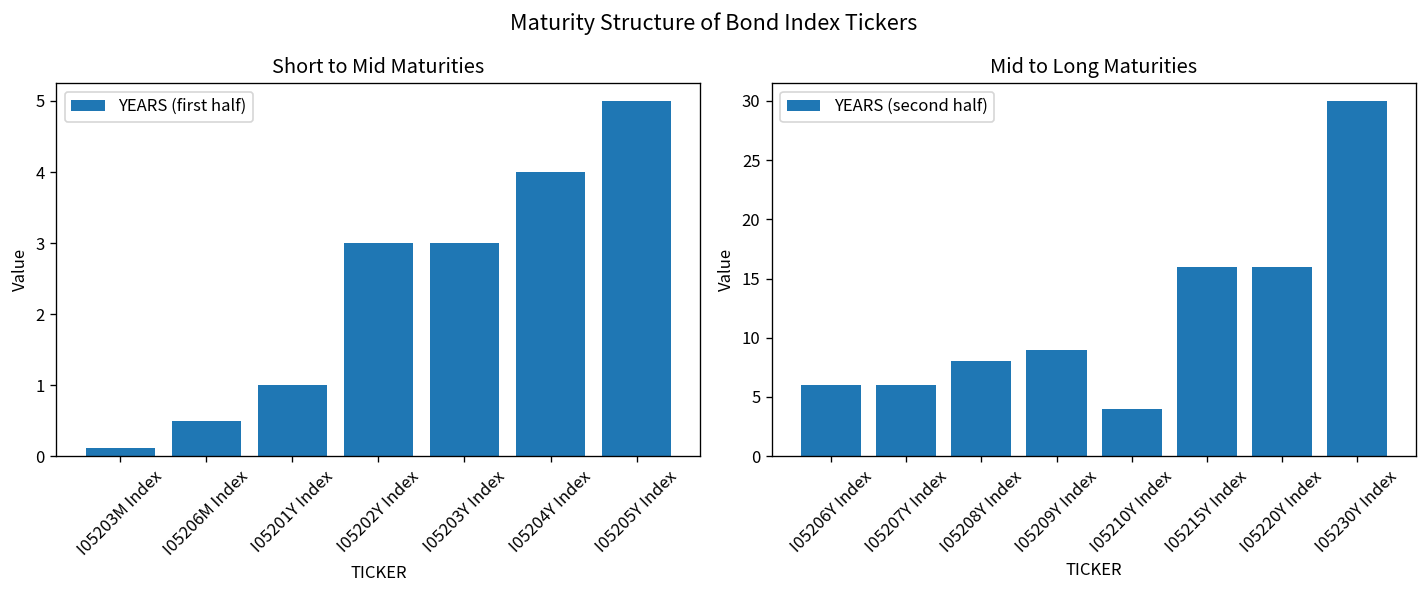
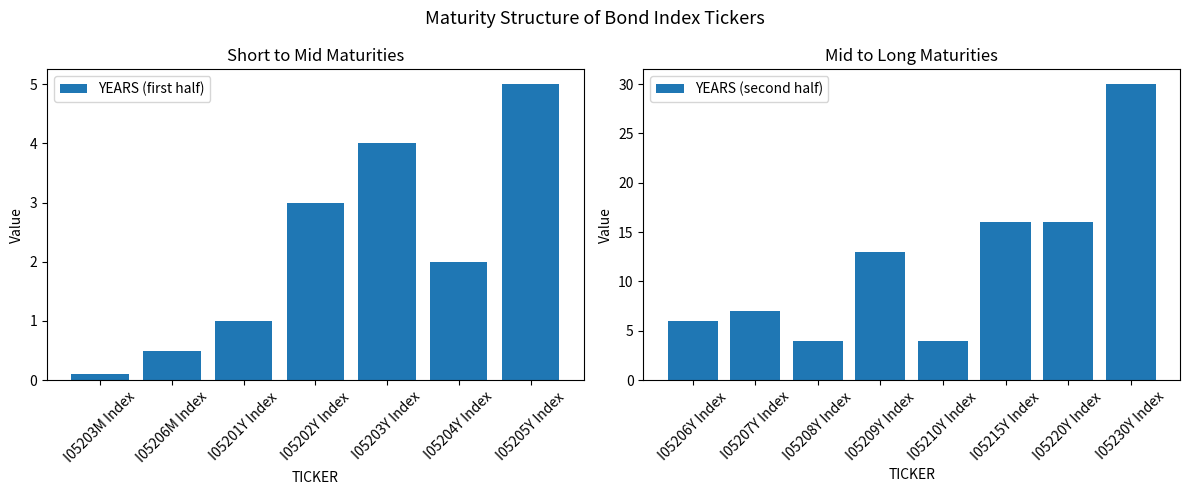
  {
    "Short to Mid Maturities": {
      "I05203M Index": 0.1,
      "I05206M Index": 0.5,
      "I05201Y Index": 1,
      "I05202Y Index": 3,
-     "I05203Y Index": 3,
-     "I05204Y Index": 4,
+     "I05203Y Index": 4,
+     "I05204Y Index": 2,
      "I05205Y Index": 5
    },
    "Mid to Long Maturities": {
      "I05206Y Index": 6,
-     "I05207Y Index": 6,
-     "I05208Y Index": 8,
-     "I05209Y Index": 9,
+     "I05207Y Index": 7,
+     "I05208Y Index": 4,
+     "I05209Y Index": 13,
      "I05210Y Index": 4,
      "I05215Y Index": 16,
      "I05220Y Index": 16,
      "I05230Y Index": 30
    }
  }
